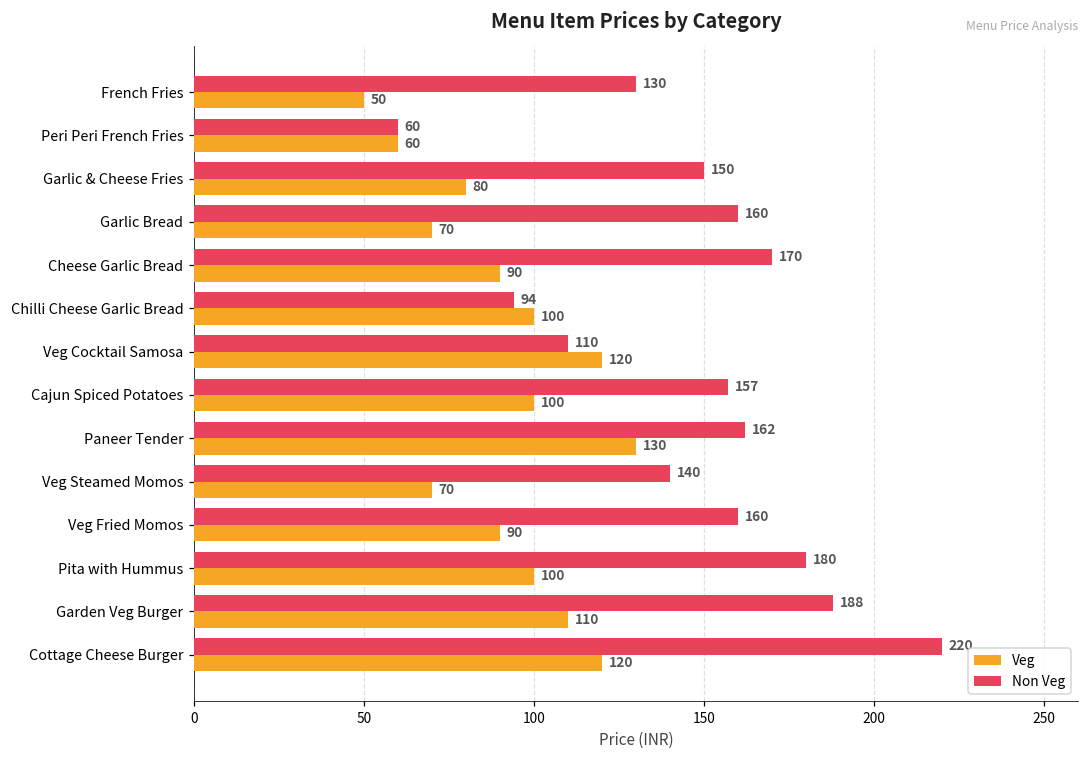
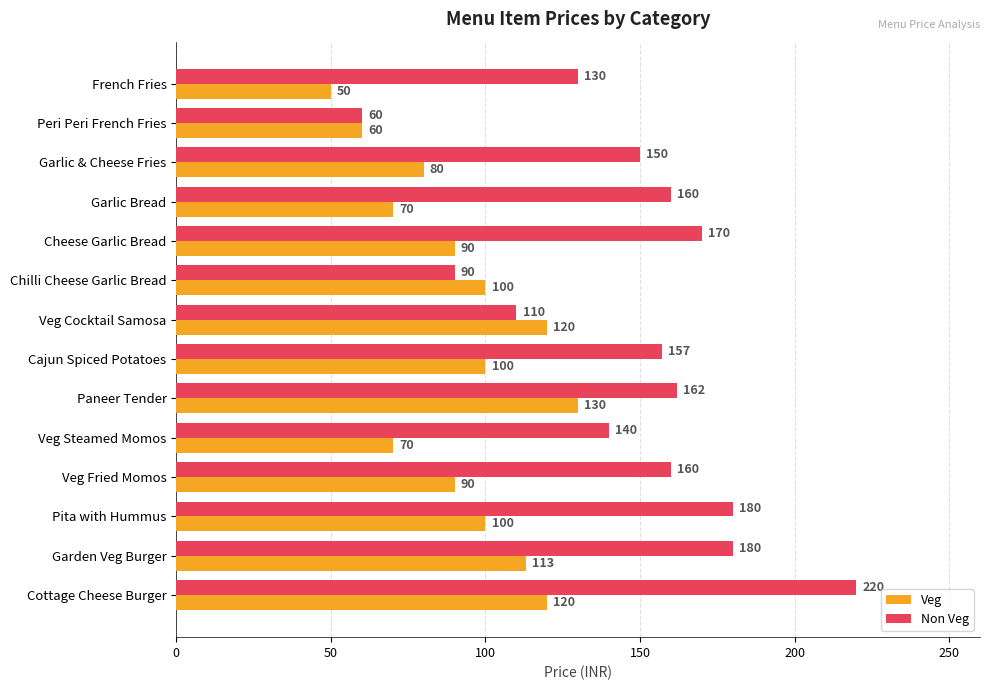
  {
    "Veg": {
      "French Fries": 50,
      "Peri Peri French Fries": 60,
      "Garlic & Cheese Fries": 80,
      "Garlic Bread": 70,
      "Cheese Garlic Bread": 90,
      "Chilli Cheese Garlic Bread": 100,
      "Veg Cocktail Samosa": 120,
      "Cajun Spiced Potatoes": 100,
      "Paneer Tender": 130,
      "Veg Steamed Momos": 70,
      "Veg Fried Momos": 90,
      "Pita with Hummus": 100,
-     "Garden Veg Burger": 110,
+     "Garden Veg Burger": 113,
      "Cottage Cheese Burger": 120
    },
    "Non Veg": {
      "French Fries": 130,
      "Peri Peri French Fries": 60,
      "Garlic & Cheese Fries": 150,
      "Garlic Bread": 160,
      "Cheese Garlic Bread": 170,
-     "Chilli Cheese Garlic Bread": 94,
+     "Chilli Cheese Garlic Bread": 90,
      "Veg Cocktail Samosa": 110,
      "Cajun Spiced Potatoes": 157,
      "Paneer Tender": 162,
      "Veg Steamed Momos": 140,
      "Veg Fried Momos": 160,
      "Pita with Hummus": 180,
-     "Garden Veg Burger": 188
+     "Garden Veg Burger": 180
    }
  }
